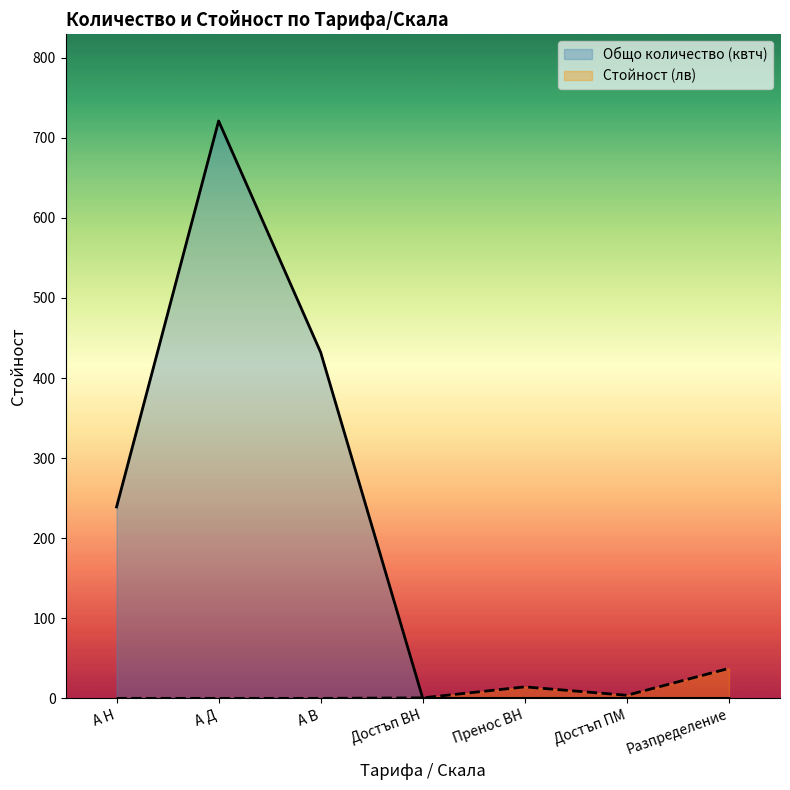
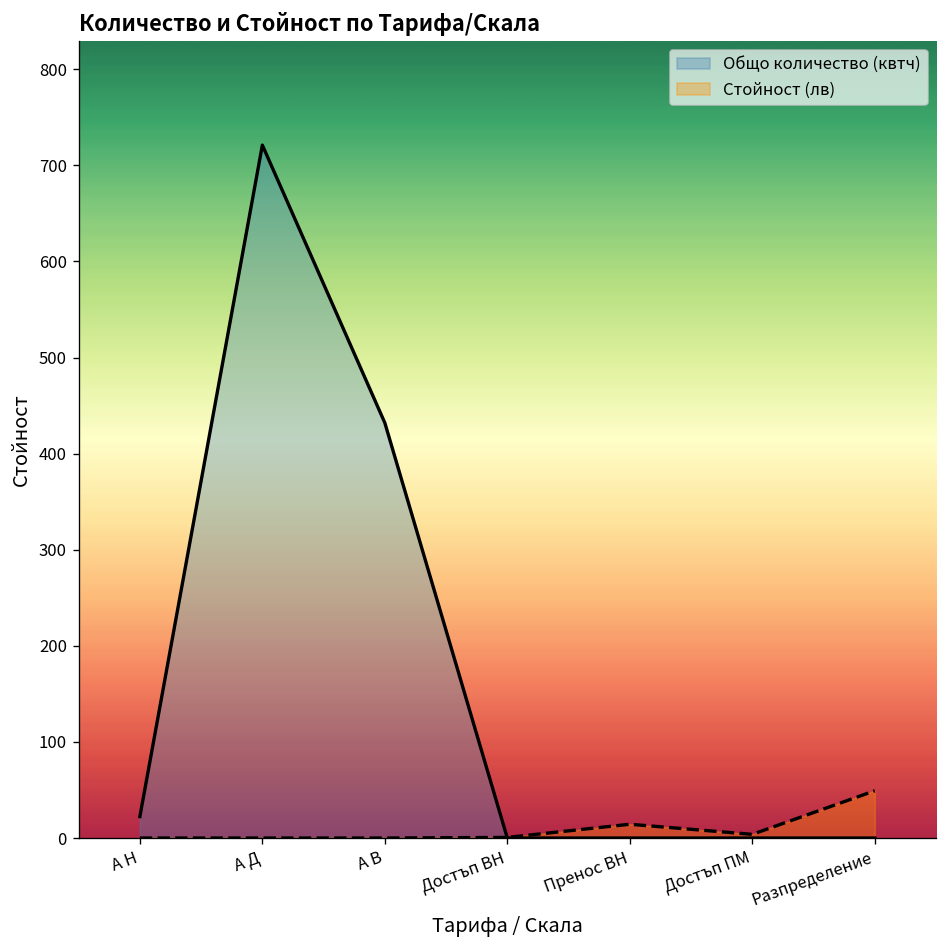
  {
    "Общо количество (квтч)": {
-     "А Н": 240,
+     "А Н": 20,
      "А Д": 720,
      "А В": 430,
      "Пренос ВН": 0,
      "Достъп ПМ": 0,
      "Разпределение": 0
    },
    "Стойност (лв)": {
      "А Н": 0,
      "А Д": 0,
      "А В": 0,
      "Пренос ВН": 10,
      "Достъп ПМ": 0,
-     "Разпределение": 40
+     "Разпределение": 50
    }
  }
